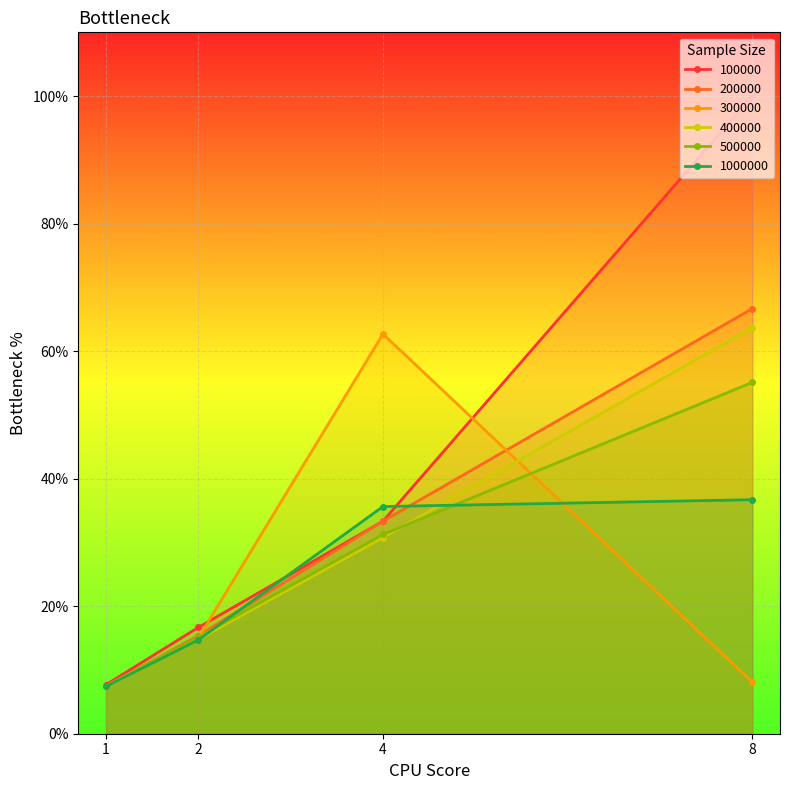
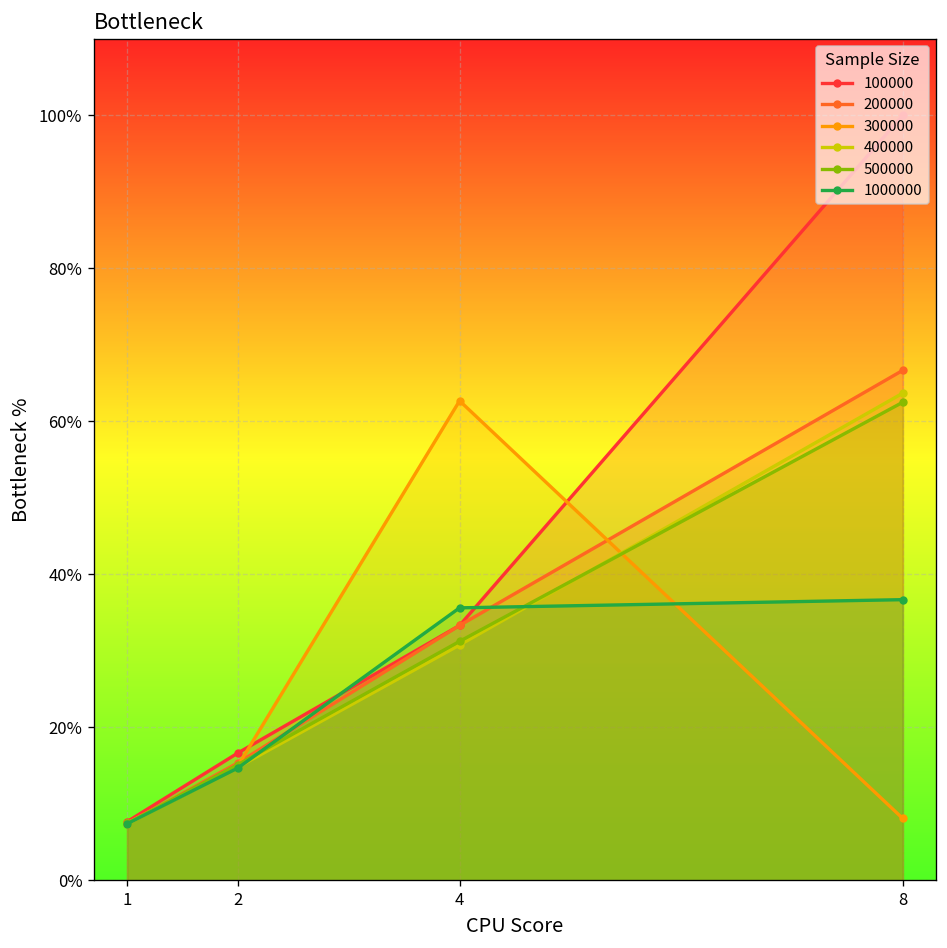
  {
    "300000": {
      "4": "63%",
      "8": "8%"
    },
    "400000": {
      "4": "31%",
      "8": "64%"
    },
    "500000": {
      "4": "31%",
-     "8": "55%"
+     "8": "63%"
    },
    "1000000": {
      "4": "36%",
      "8": "37%"
    }
  }
